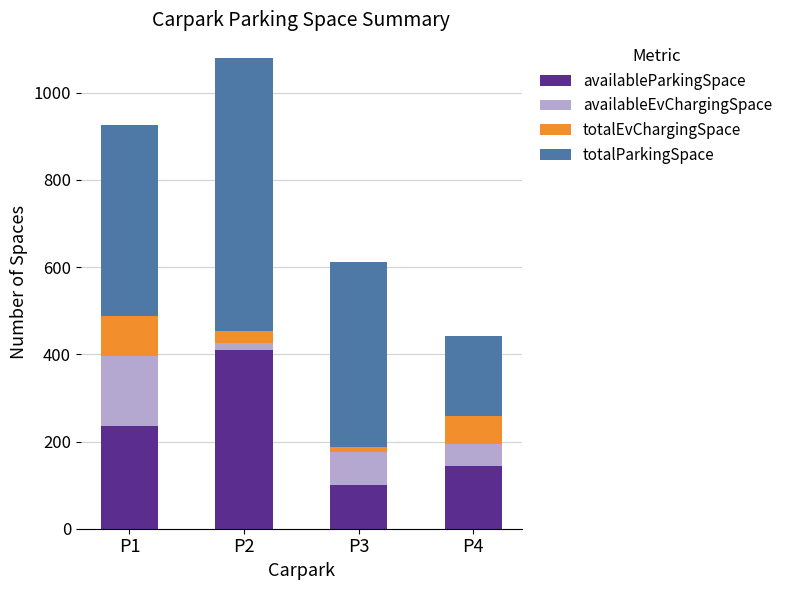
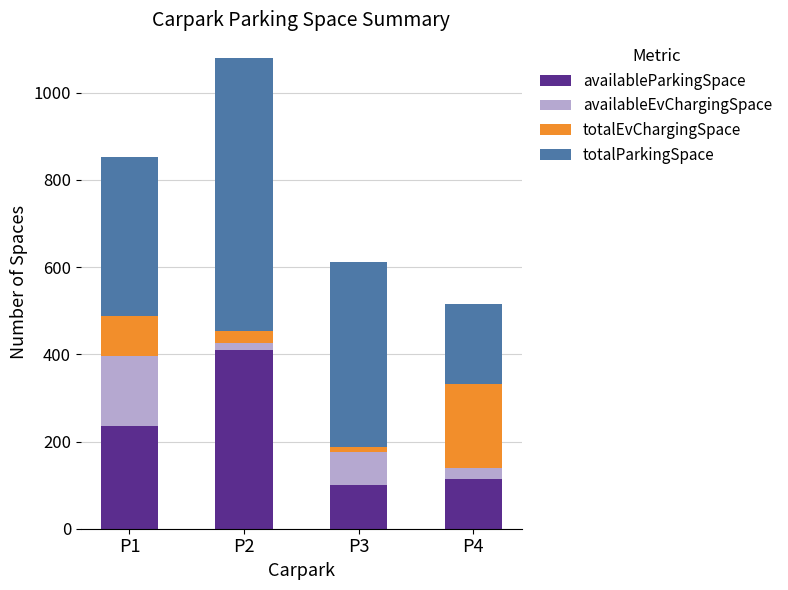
  {
    "availableParkingSpace": {
      "P1": 240,
      "P2": 410,
      "P3": 100,
-     "P4": 140
+     "P4": 120
    },
    "availableEvChargingSpace": {
      "P1": 160,
      "P2": 20,
      "P3": 80,
-     "P4": 50
+     "P4": 20
    },
    "totalEvChargingSpace": {
      "P1": 90,
      "P2": 30,
      "P3": 10,
-     "P4": 60
+     "P4": 190
    },
    "totalParkingSpace": {
-     "P1": 440,
+     "P1": 360,
      "P2": 630,
      "P3": 420,
      "P4": 180
    }
  }
